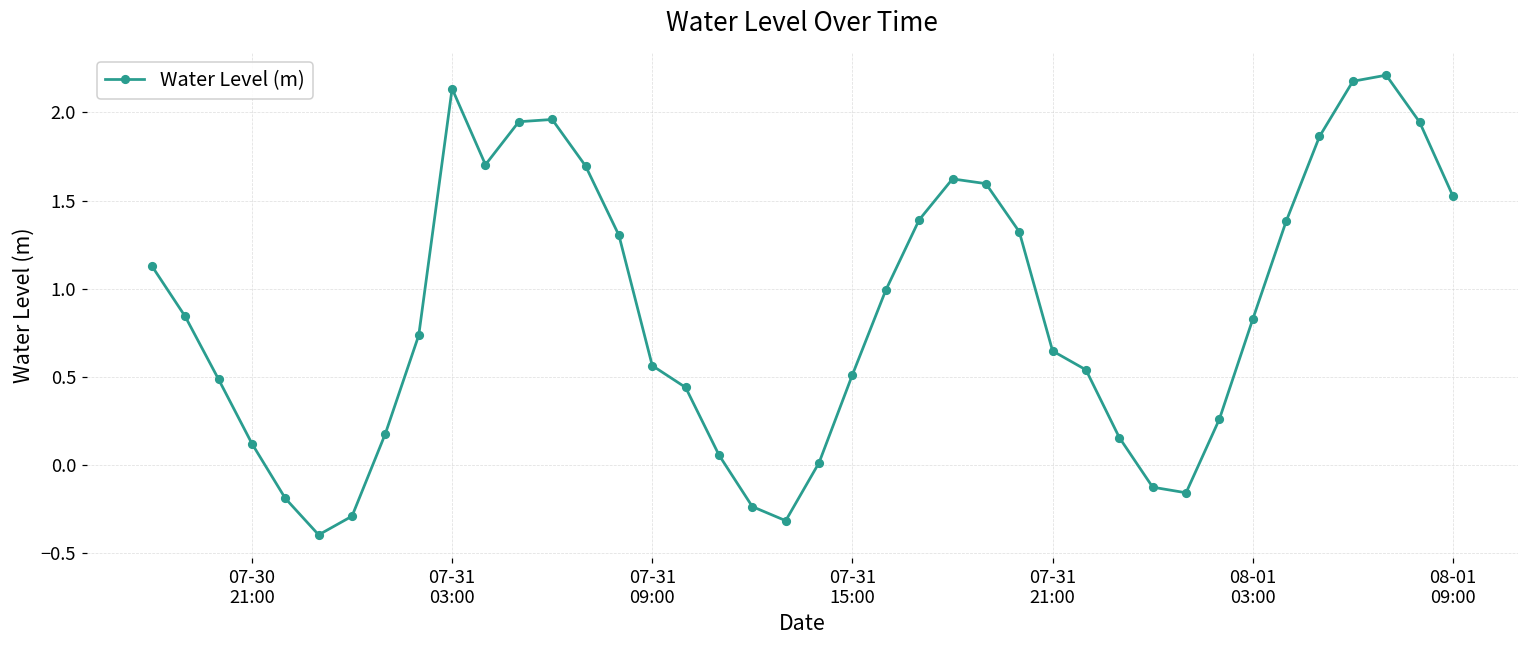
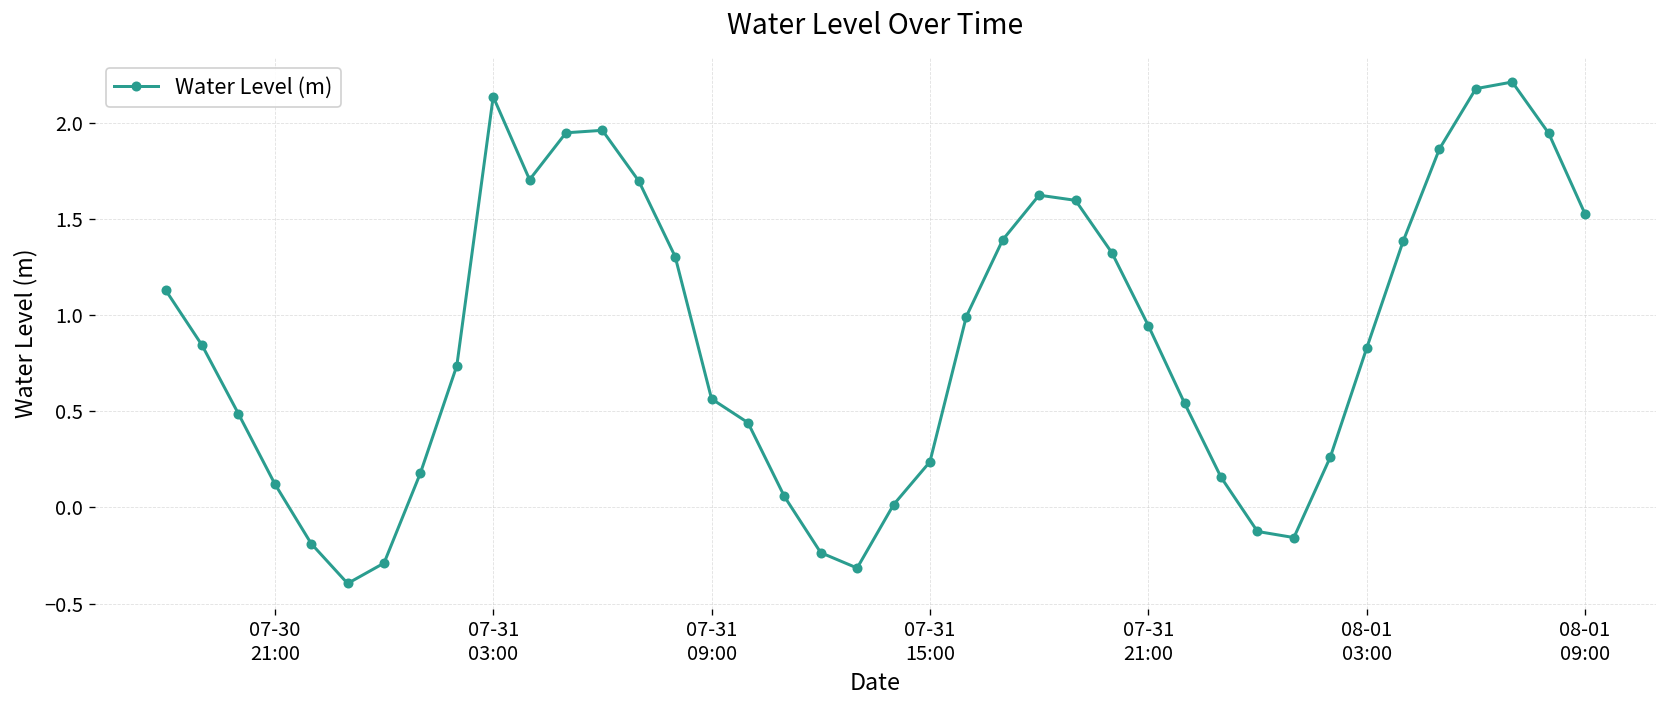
  {
    "07-30 21:00": 0.12,
    "07-31 03:00": 2.13,
    "07-31 09:00": 0.56,
-   "07-31 15:00": 0.51,
-   "07-31 21:00": 0.65,
+   "07-31 15:00": 0.24,
+   "07-31 21:00": 0.95,
    "08-01 03:00": 0.83,
    "08-01 09:00": 1.53
  }
